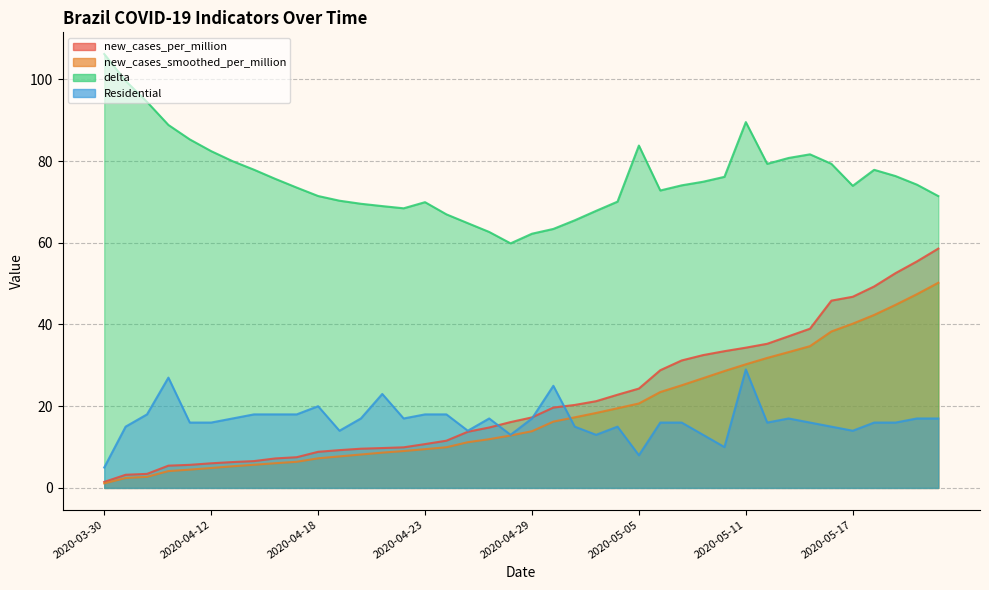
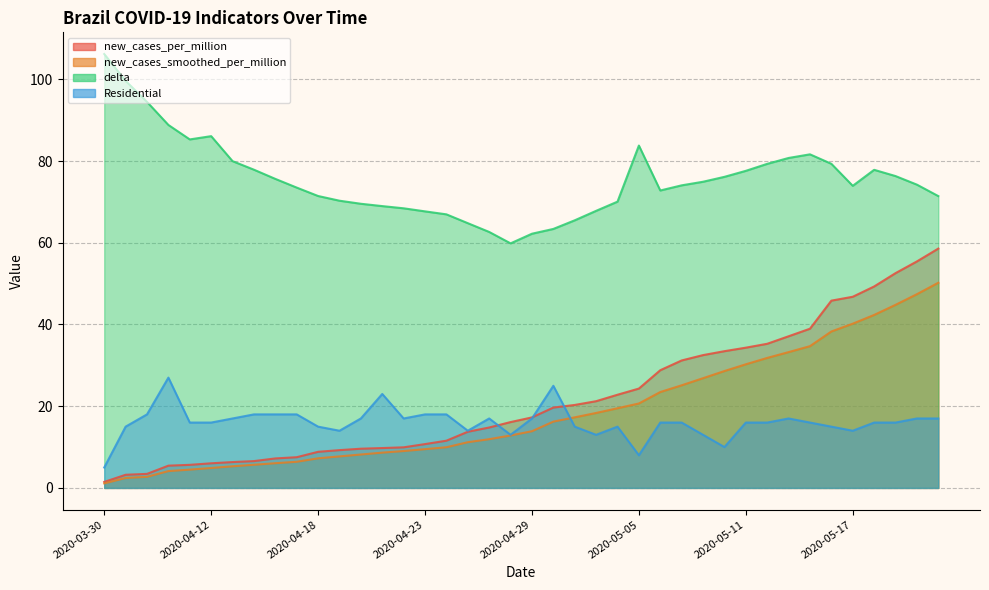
  {
    "delta": {
-     "2020-04-12": 82,
+     "2020-04-12": 86,
      "2020-04-18": 71,
-     "2020-04-23": 70,
+     "2020-04-23": 68,
      "2020-04-29": 62,
      "2020-05-05": 84,
-     "2020-05-11": 90,
+     "2020-05-11": 78,
      "2020-05-17": 74
    },
    "Residential": {
      "2020-03-30": 5,
      "2020-04-12": 16,
-     "2020-04-18": 20,
+     "2020-04-18": 15,
      "2020-04-23": 18,
      "2020-05-05": 8,
-     "2020-05-11": 29,
+     "2020-05-11": 16,
      "2020-05-17": 14
    }
  }
